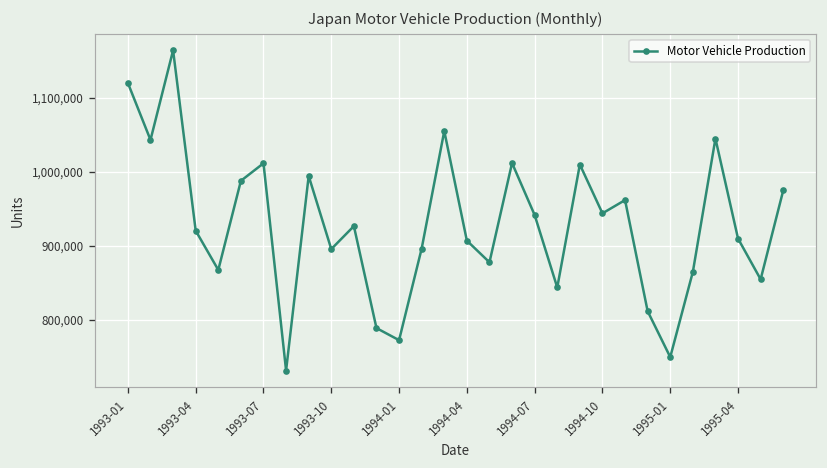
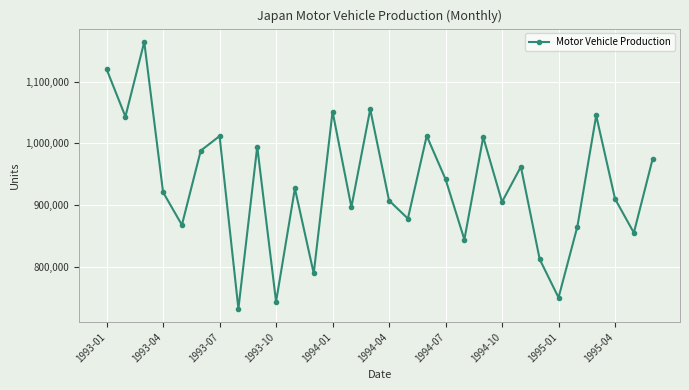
  {
    "1993-01": "1,120,000",
    "1993-04": "920,000",
    "1993-07": "1,010,000",
-   "1993-10": "900,000",
-   "1994-01": "770,000",
+   "1993-10": "740,000",
+   "1994-01": "1,050,000",
    "1994-04": "910,000",
    "1994-07": "940,000",
-   "1994-10": "940,000",
+   "1994-10": "910,000",
    "1995-01": "750,000",
    "1995-04": "910,000"
  }
